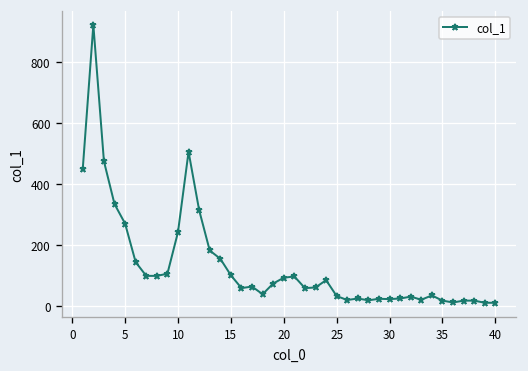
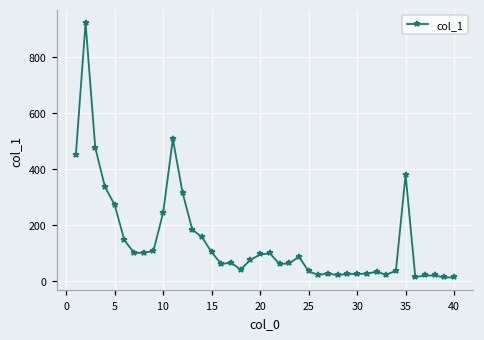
  {
    "5": 270,
    "10": 240,
    "15": 100,
    "20": 90,
    "25": 30,
    "30": 20,
-   "35": 20,
+   "35": 380,
    "40": 10
  }
